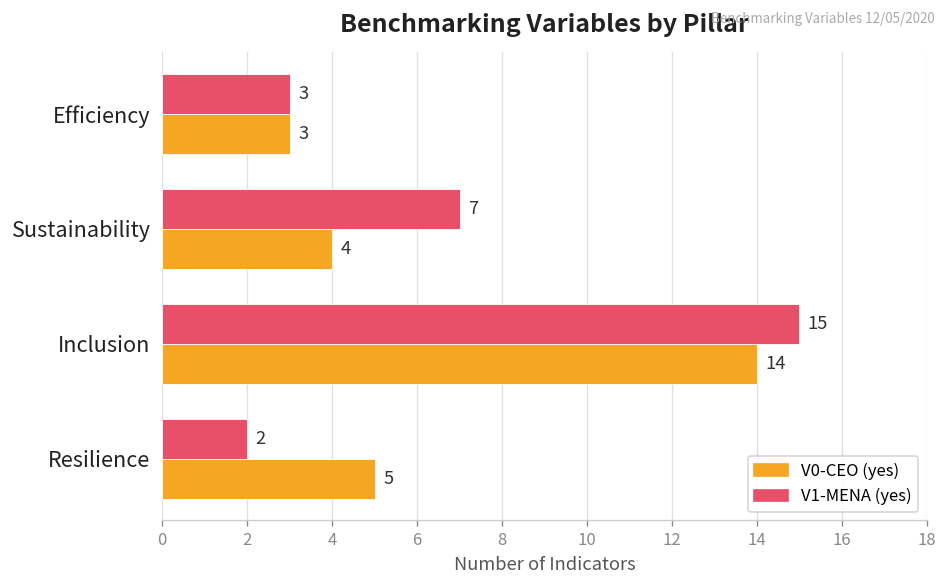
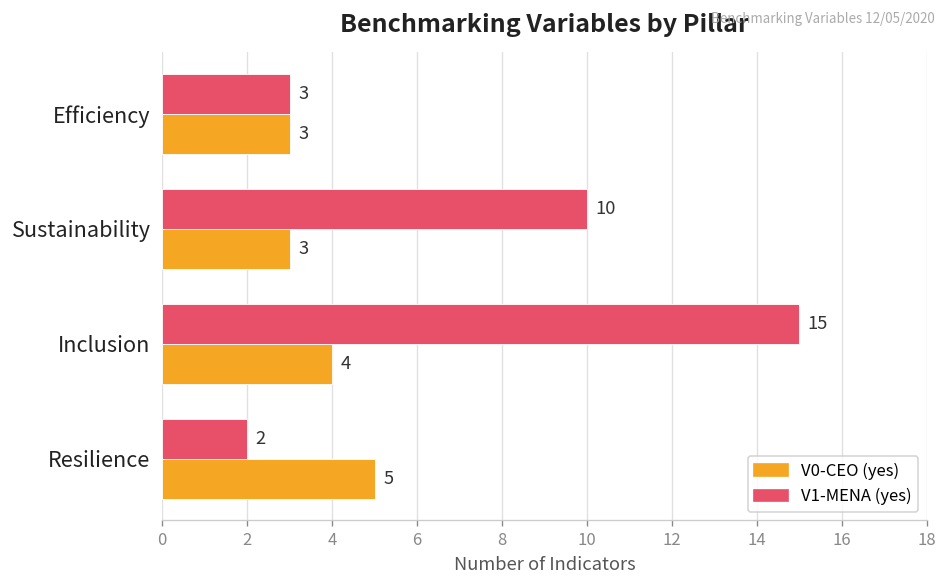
  {
    "V0-CEO (yes)": {
      "Efficiency": 3,
-     "Sustainability": 4,
-     "Inclusion": 14,
+     "Sustainability": 3,
+     "Inclusion": 4,
      "Resilience": 5
    },
    "V1-MENA (yes)": {
      "Efficiency": 3,
-     "Sustainability": 7,
+     "Sustainability": 10,
      "Inclusion": 15,
      "Resilience": 2
    }
  }
